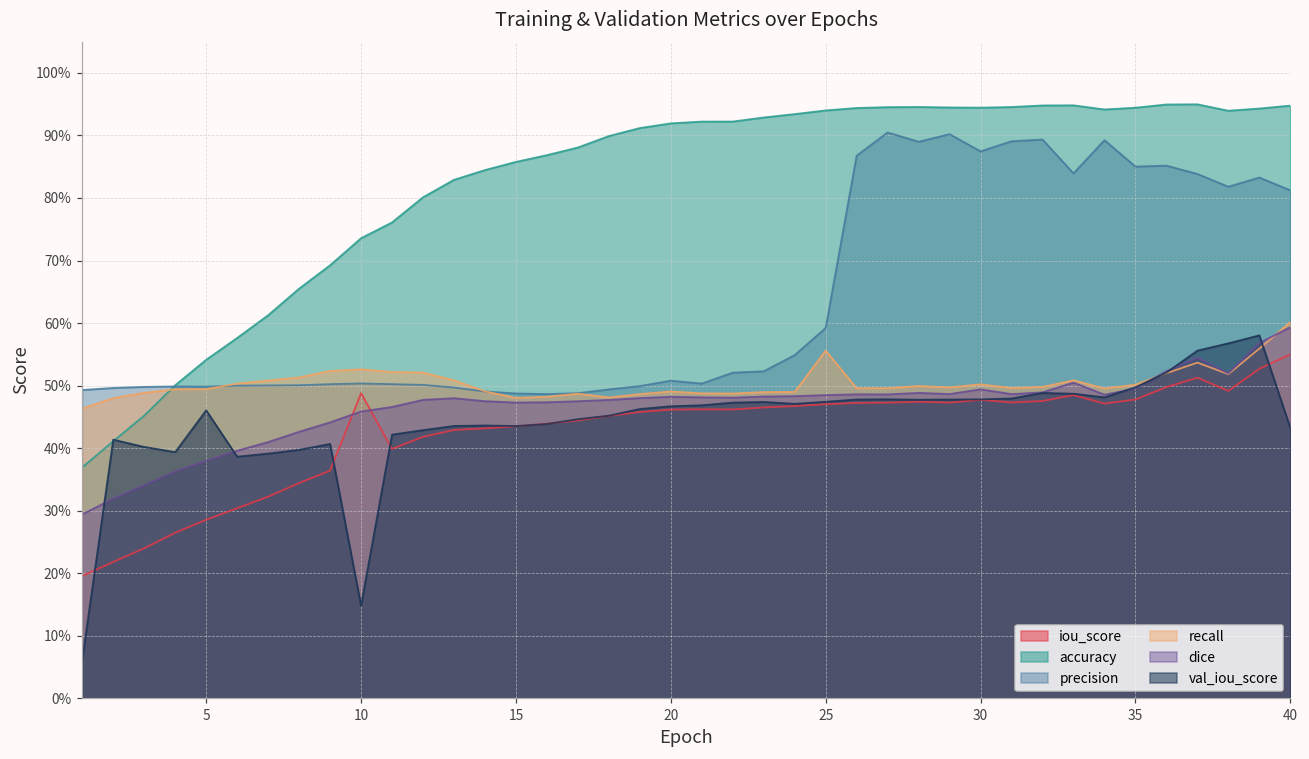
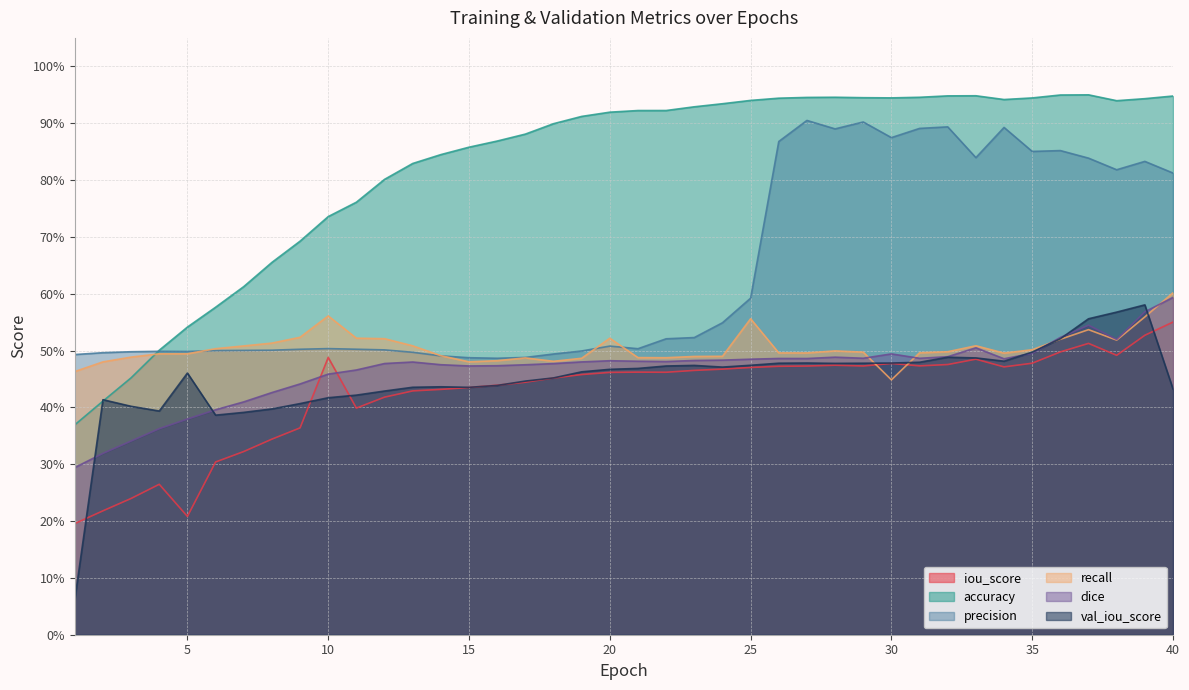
  {
    "iou_score": {
-     "5": "29%",
+     "5": "21%",
      "10": "49%",
      "20": "46%",
      "35": "48%",
      "40": "55%"
    },
    "recall": {
-     "10": "53%",
+     "10": "56%",
      "15": "48%",
-     "20": "49%",
+     "20": "52%",
      "25": "56%",
-     "30": "50%",
+     "30": "45%",
      "40": "60%"
    },
    "val_iou_score": {
      "5": "46%",
-     "10": "15%",
+     "10": "42%",
      "20": "47%",
      "40": "43%"
    }
  }
